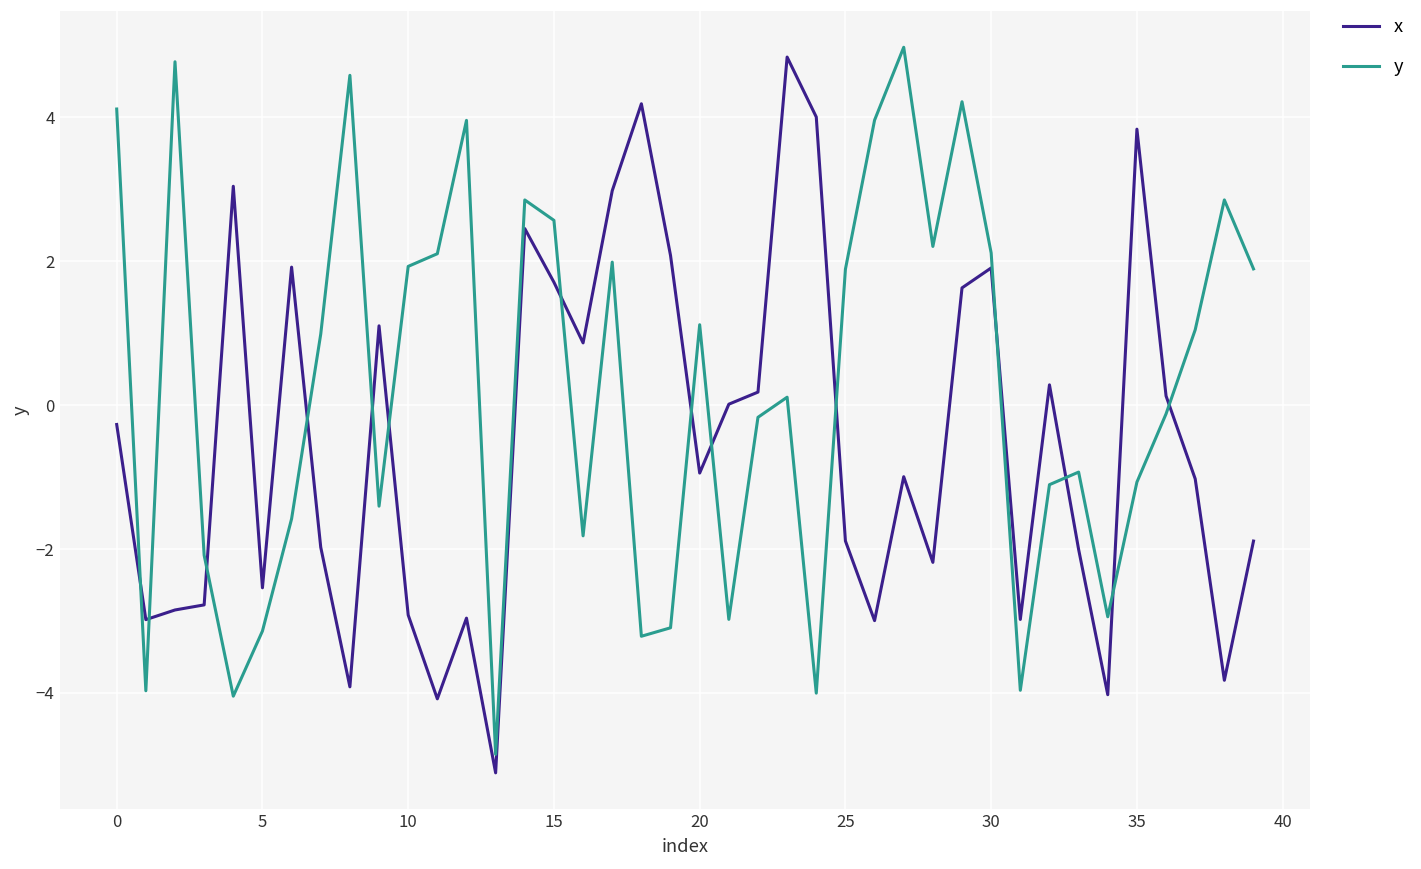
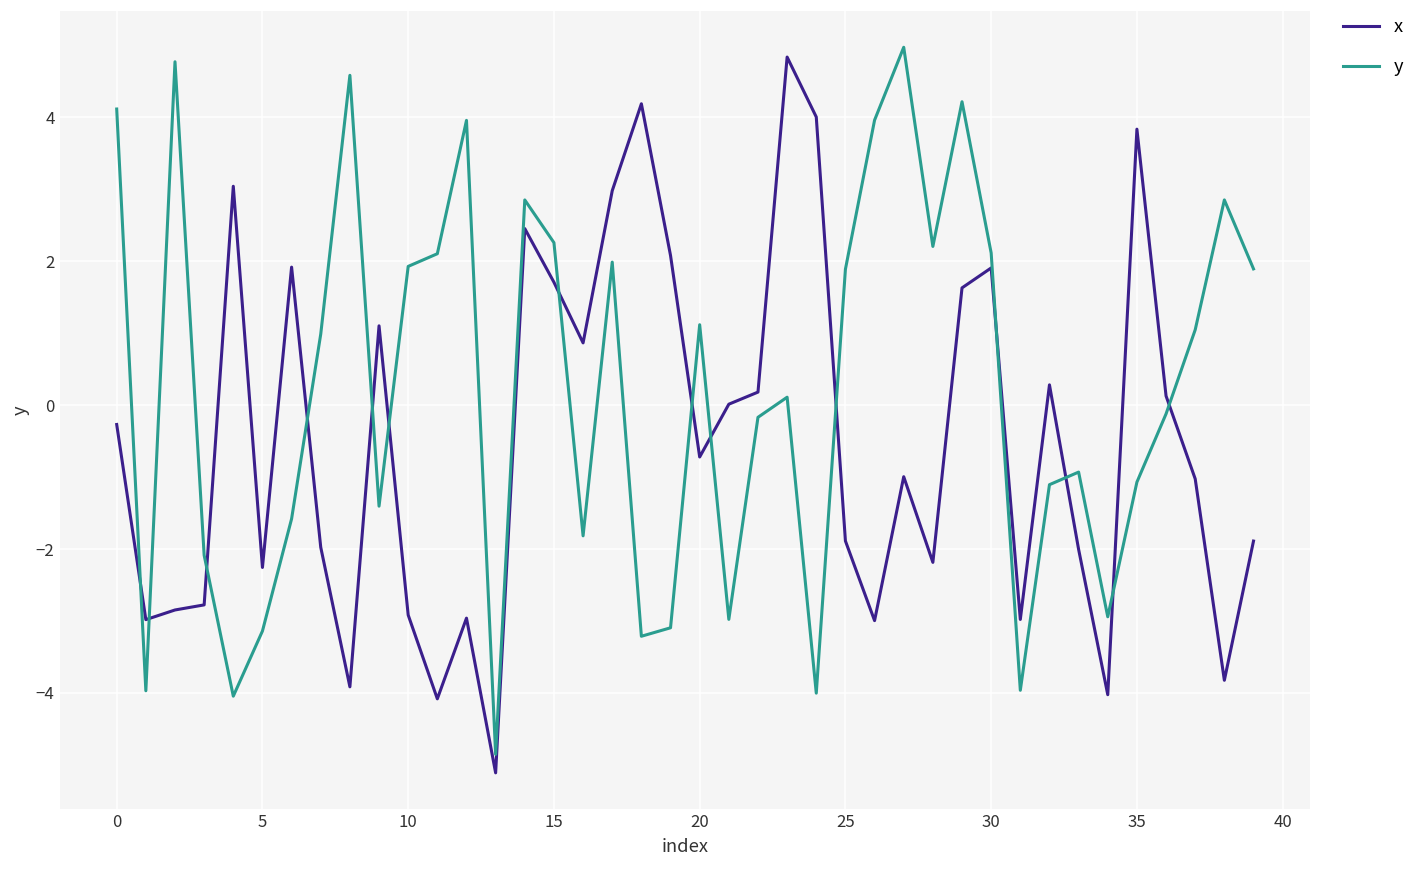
  {
    "x": {
      "0": -0.3,
-     "5": -2.5,
+     "5": -2.3,
      "10": -2.9,
      "15": 1.7,
-     "20": -0.9,
+     "20": -0.7,
      "25": -1.9,
      "30": 1.9,
      "35": 3.8
    },
    "y": {
      "0": 4.1,
      "5": -3.1,
      "10": 1.9,
-     "15": 2.6,
+     "15": 2.3,
      "20": 1.1,
      "25": 1.9,
      "30": 2.1,
      "35": -1.1
    }
  }
